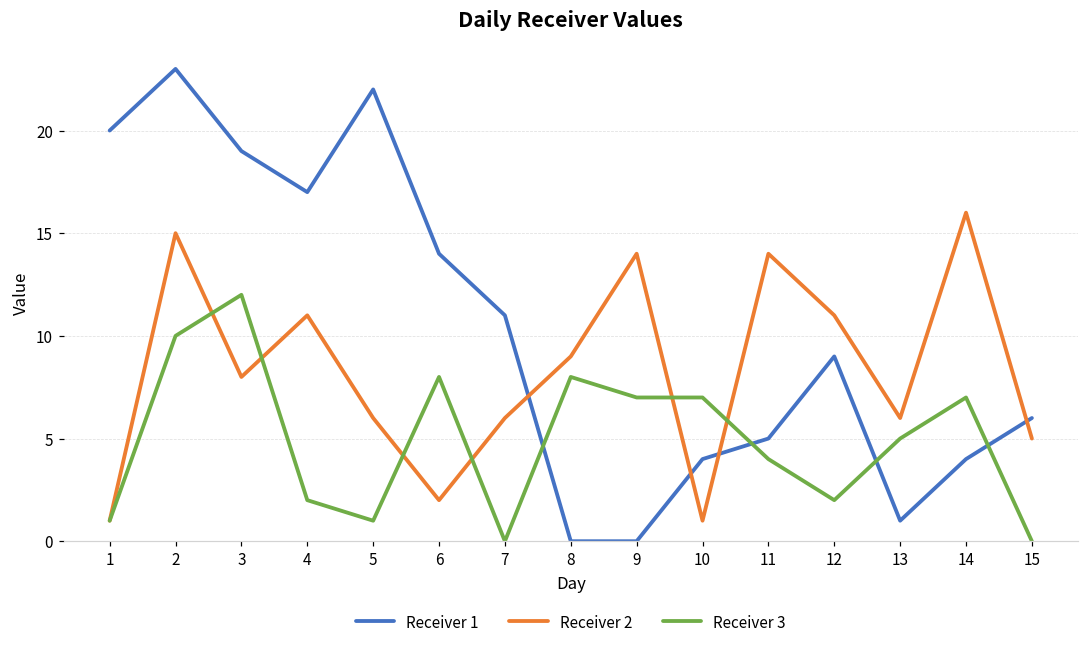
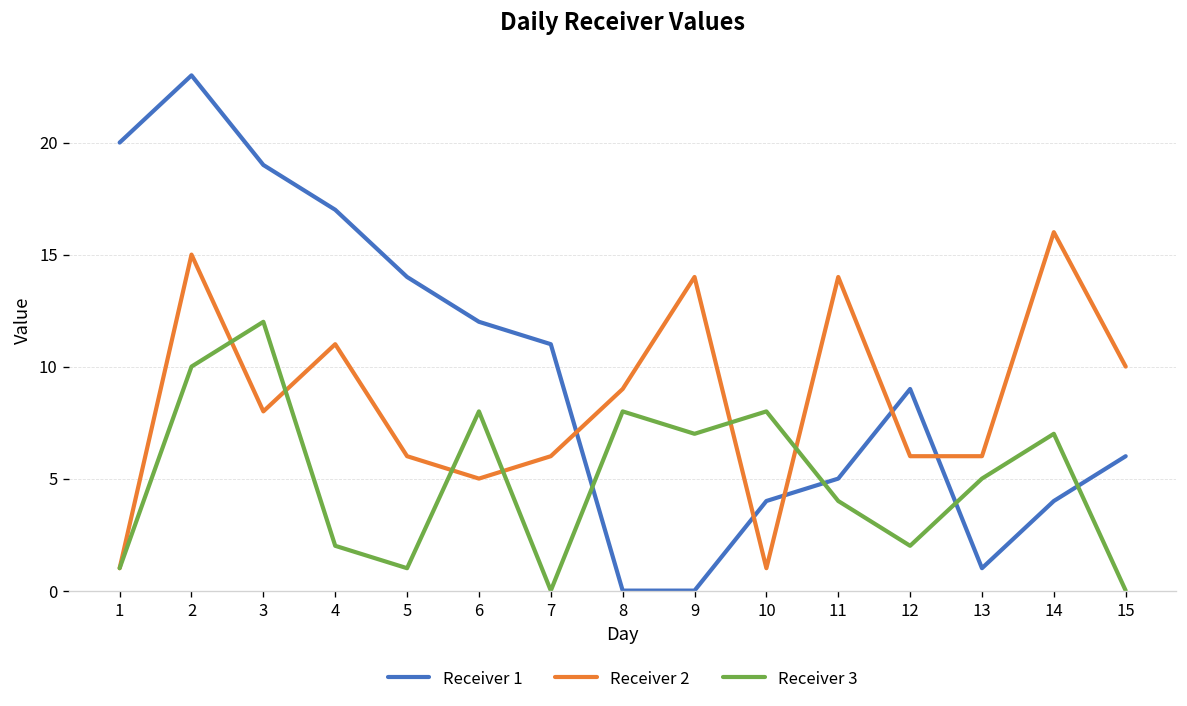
  {
    "Receiver 1": {
      "1": 20,
      "2": 23,
      "3": 19,
      "4": 17,
-     "5": 22,
-     "6": 14,
+     "5": 14,
+     "6": 12,
      "7": 11,
      "8": 0,
      "9": 0,
      "10": 4,
      "11": 5,
      "12": 9,
      "13": 1,
      "14": 4,
      "15": 6
    },
    "Receiver 2": {
      "2": 15,
      "3": 8,
      "4": 11,
      "5": 6,
-     "6": 2,
+     "6": 5,
      "7": 6,
      "8": 9,
      "9": 14,
      "10": 1,
      "11": 14,
-     "12": 11,
+     "12": 6,
      "13": 6,
      "14": 16,
-     "15": 5
+     "15": 10
    },
    "Receiver 3": {
      "2": 10,
      "3": 12,
      "4": 2,
      "5": 1,
      "6": 8,
      "7": 0,
      "8": 8,
      "9": 7,
-     "10": 7,
+     "10": 8,
      "11": 4,
      "12": 2,
      "13": 5,
      "14": 7,
      "15": 0
    }
  }
